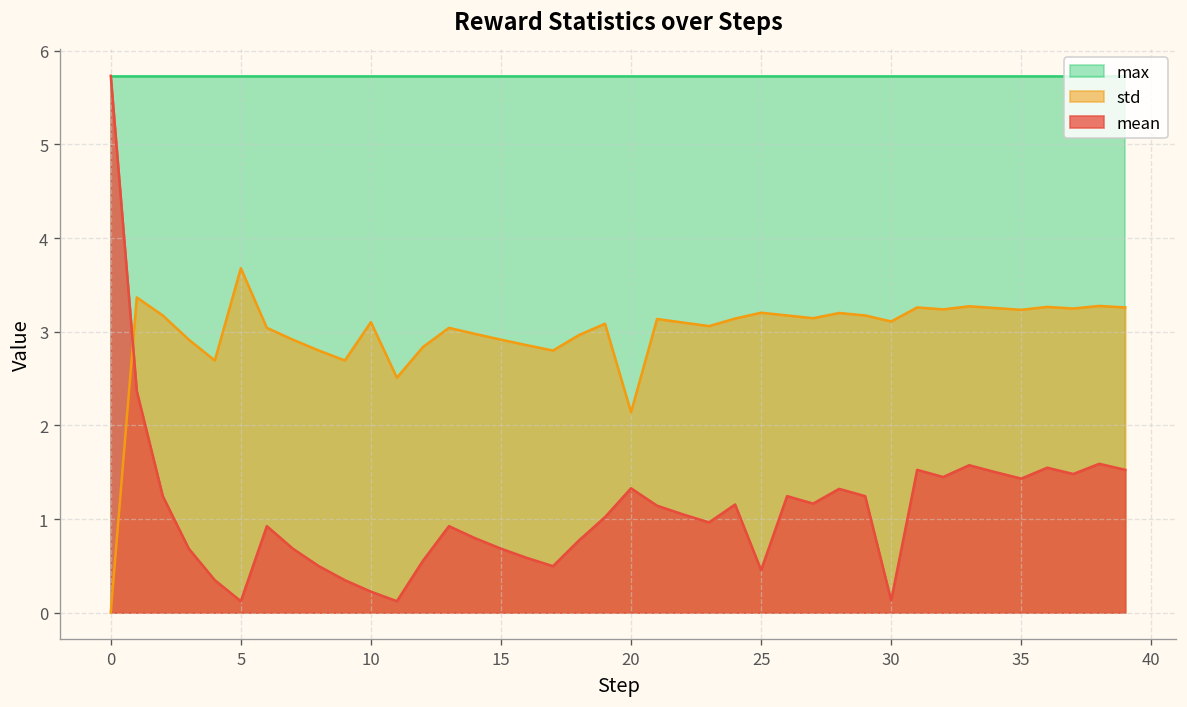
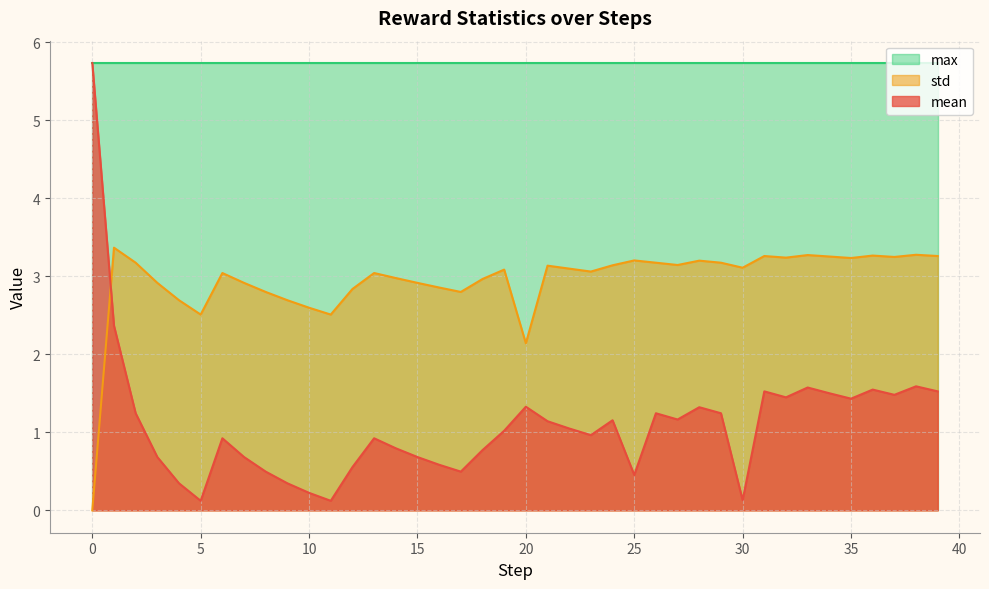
  {
    "max": {
      "5": 5.7,
      "10": 5.7,
      "15": 5.7,
      "20": 5.7,
      "25": 5.7,
      "30": 5.7,
      "35": 5.7
    },
    "std": {
      "0": 0.0,
-     "5": 3.7,
-     "10": 3.1,
+     "5": 2.5,
+     "10": 2.6,
      "15": 2.9,
      "20": 2.1,
      "25": 3.2,
      "30": 3.1,
      "35": 3.2
    },
    "mean": {
      "5": 0.1,
      "10": 0.2,
      "15": 0.7,
      "20": 1.3,
      "25": 0.5,
      "30": 0.1,
      "35": 1.4
    }
  }
